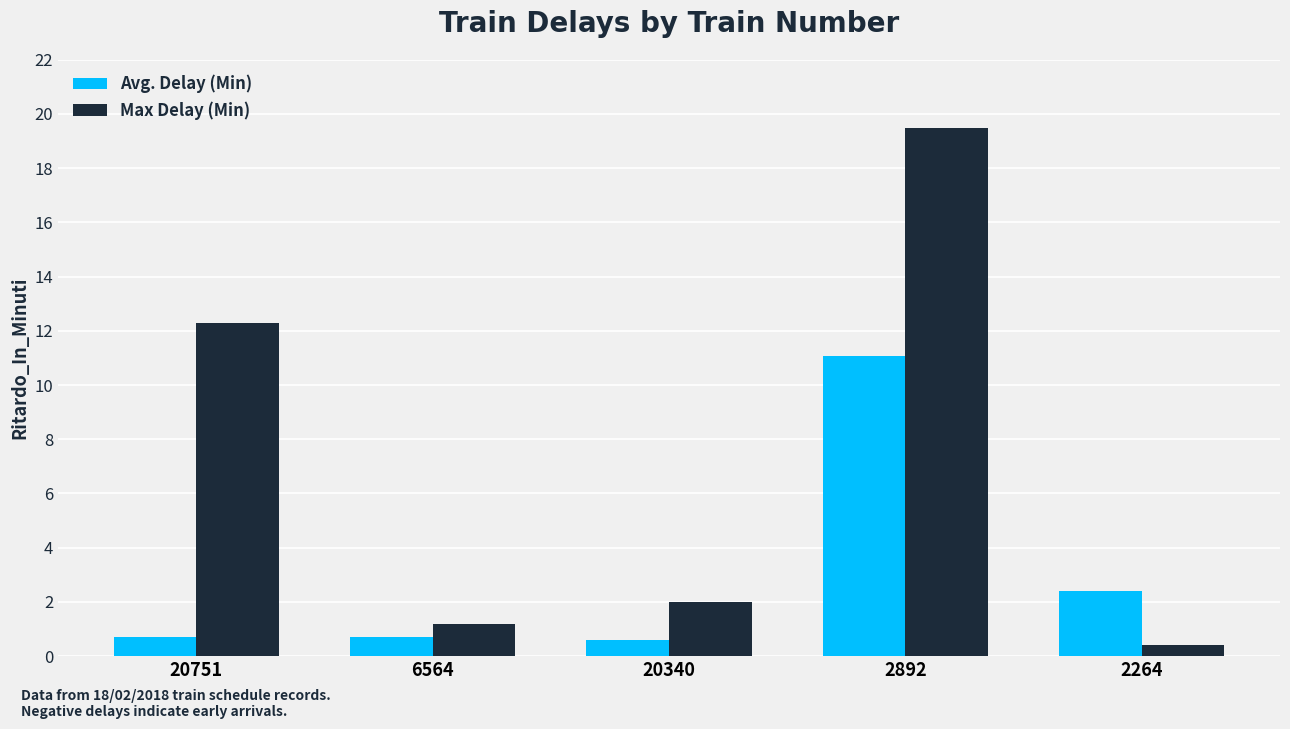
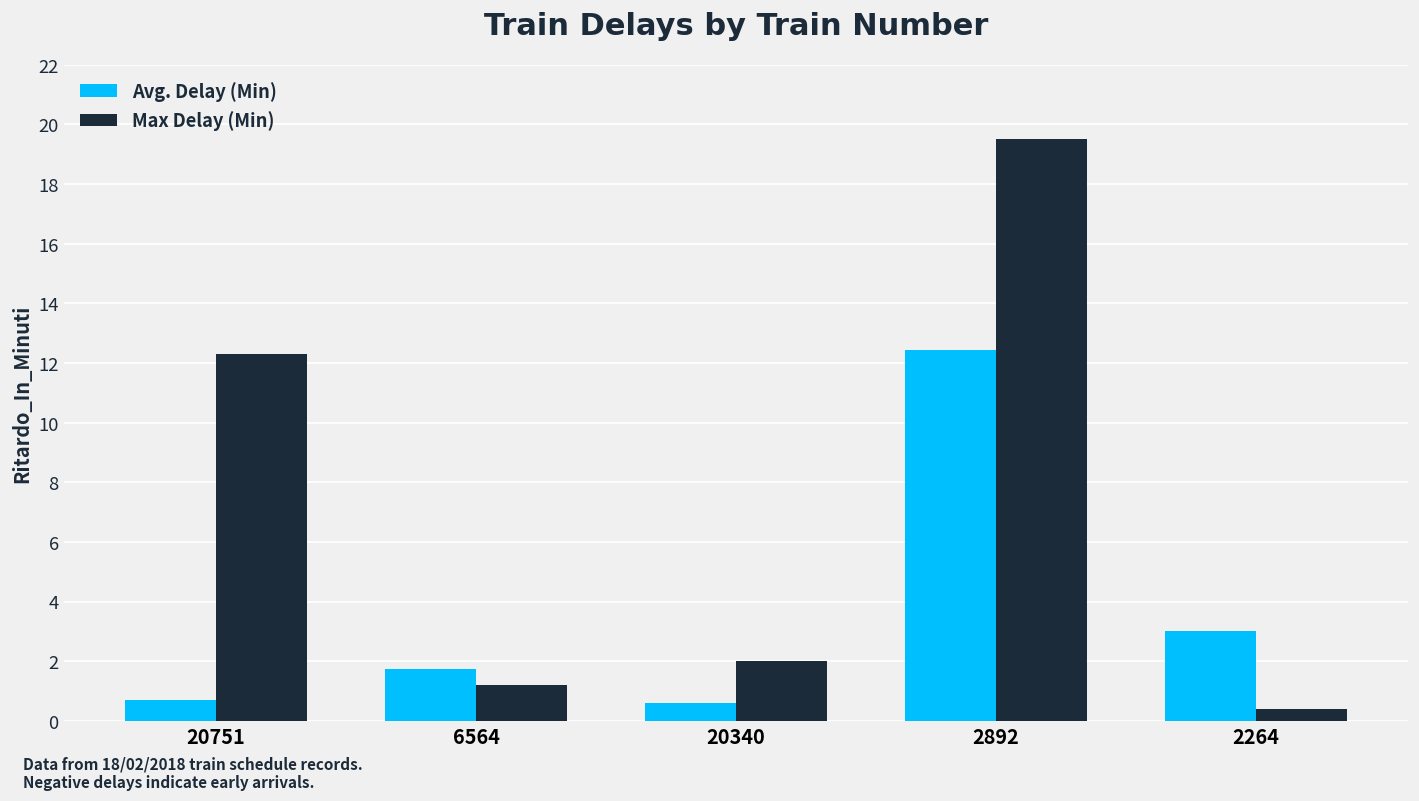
  {
    "Avg. Delay (Min)": {
      "20751": 0.7,
-     "6564": 0.7,
+     "6564": 1.8,
      "20340": 0.6,
-     "2892": 11.1,
-     "2264": 2.4
+     "2892": 12.4,
+     "2264": 3.0
    },
    "Max Delay (Min)": {
      "20751": 12.3,
      "6564": 1.2,
      "20340": 2.0,
      "2892": 19.5,
      "2264": 0.4
    }
  }
